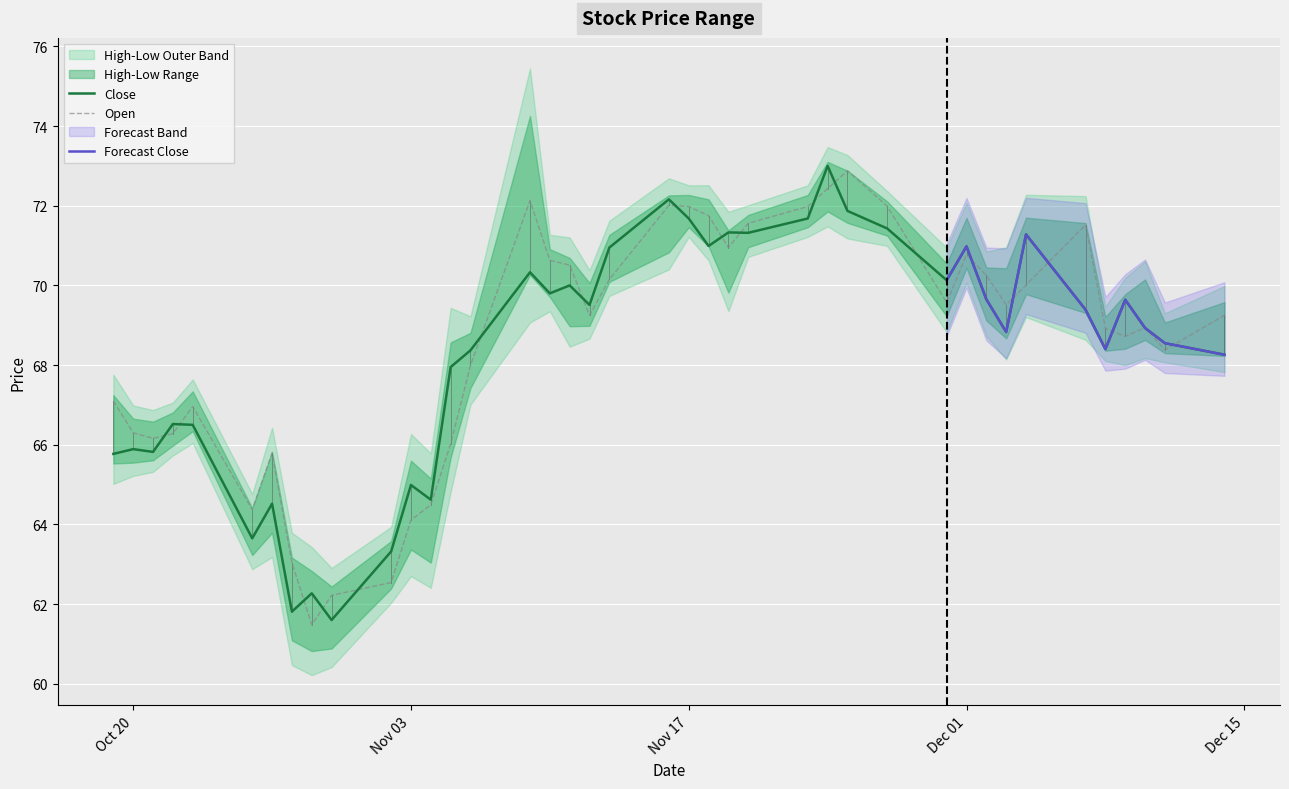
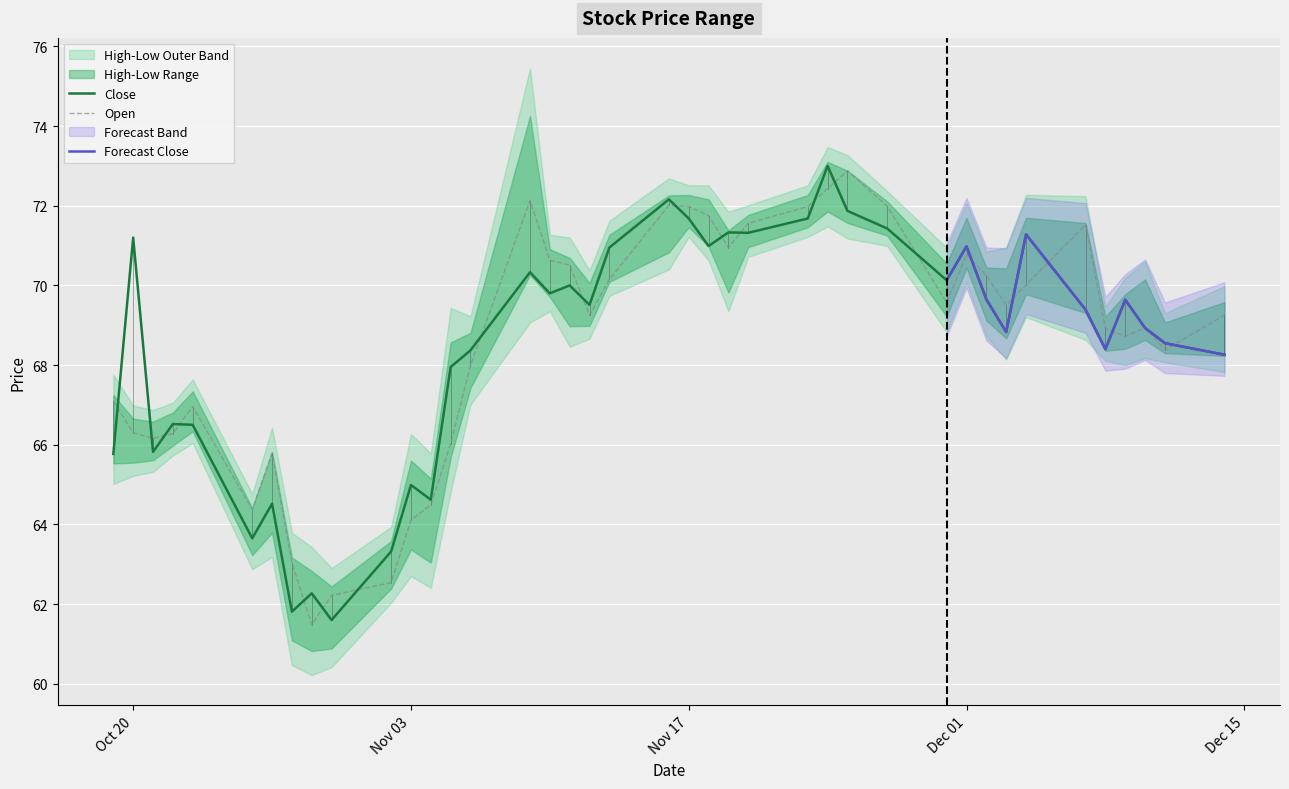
  {
    "Close": {
-     "Oct 20": 65.9
+     "Oct 20": 71.2
    }
  }
